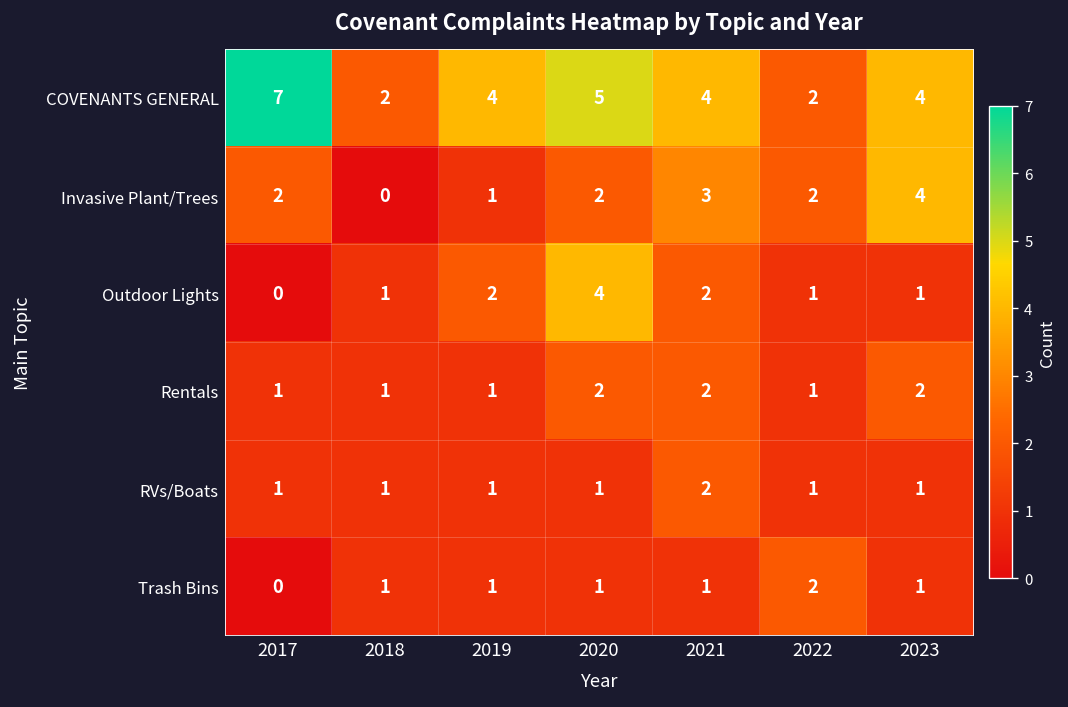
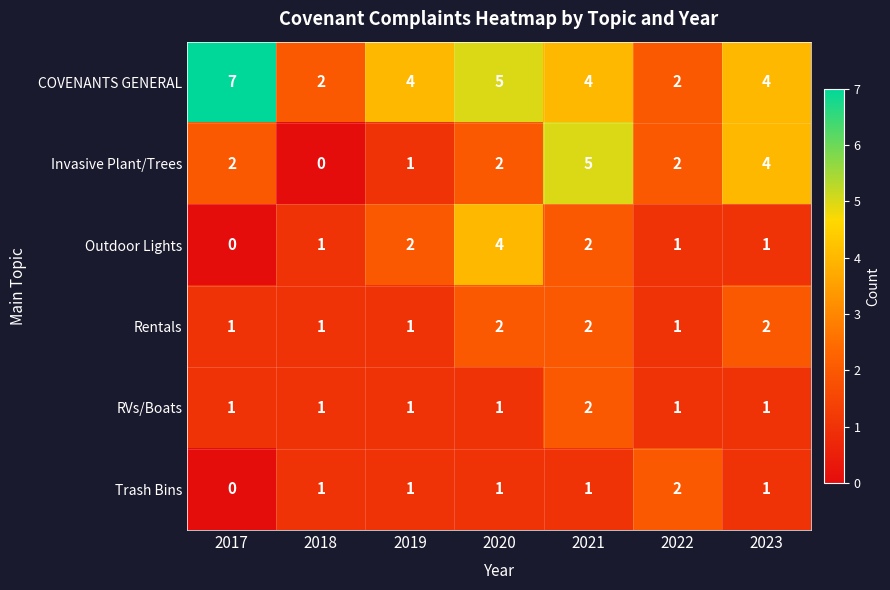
  {
    "COVENANTS GENERAL": {
      "2017": 7,
      "2018": 2,
      "2019": 4,
      "2020": 5,
      "2021": 4,
      "2022": 2,
      "2023": 4
    },
    "Invasive Plant/Trees": {
      "2017": 2,
      "2018": 0,
      "2019": 1,
      "2020": 2,
-     "2021": 3,
+     "2021": 5,
      "2022": 2,
      "2023": 4
    },
    "Outdoor Lights": {
      "2017": 0,
      "2018": 1,
      "2019": 2,
      "2020": 4,
      "2021": 2,
      "2022": 1,
      "2023": 1
    },
    "Rentals": {
      "2017": 1,
      "2018": 1,
      "2019": 1,
      "2020": 2,
      "2021": 2,
      "2022": 1,
      "2023": 2
    },
    "RVs/Boats": {
      "2017": 1,
      "2018": 1,
      "2019": 1,
      "2020": 1,
      "2021": 2,
      "2022": 1,
      "2023": 1
    },
    "Trash Bins": {
      "2017": 0,
      "2018": 1,
      "2019": 1,
      "2020": 1,
      "2021": 1,
      "2022": 2,
      "2023": 1
    }
  }
